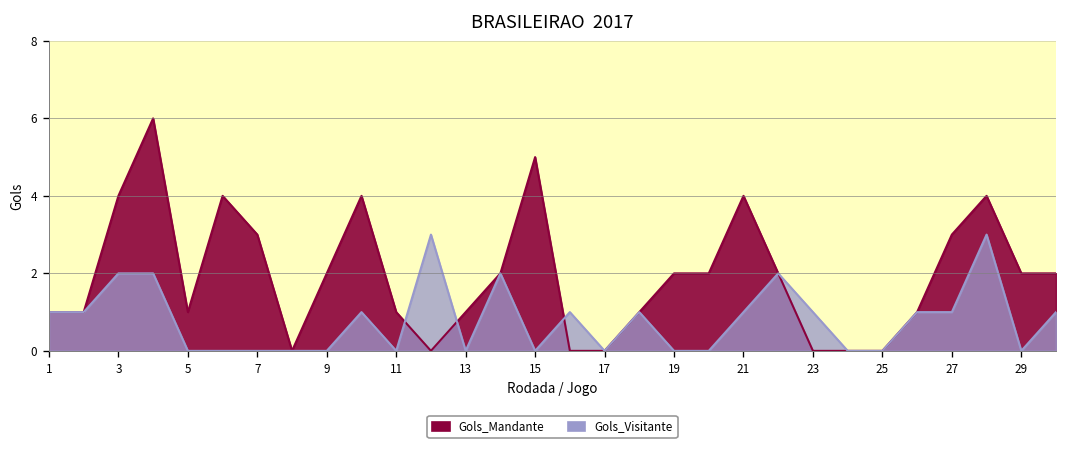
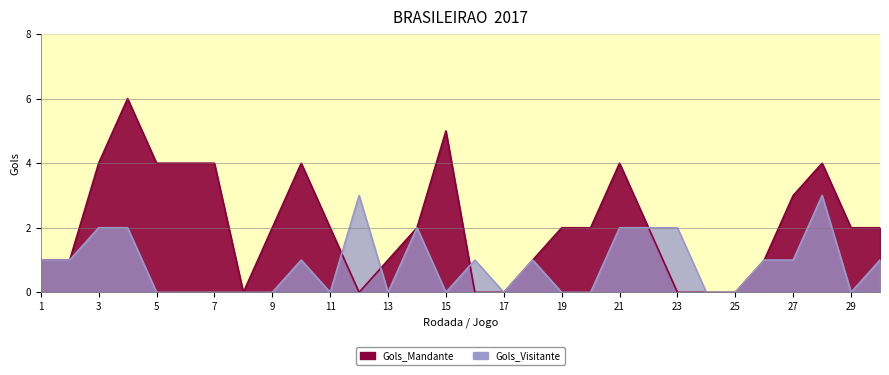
  {
    "Gols_Mandante": {
      "3": 4,
-     "5": 1,
-     "7": 3,
+     "5": 4,
+     "7": 4,
      "9": 2,
-     "11": 1,
+     "11": 2,
      "13": 1,
      "15": 5,
      "19": 2,
      "21": 4,
      "23": 0,
      "27": 3,
      "29": 2
    },
    "Gols_Visitante": {
      "3": 2,
      "5": 0,
      "7": 0,
      "9": 0,
      "11": 0,
      "13": 0,
      "15": 0,
      "19": 0,
-     "21": 1,
-     "23": 1,
+     "21": 2,
+     "23": 2,
      "27": 1,
      "29": 0
    }
  }
